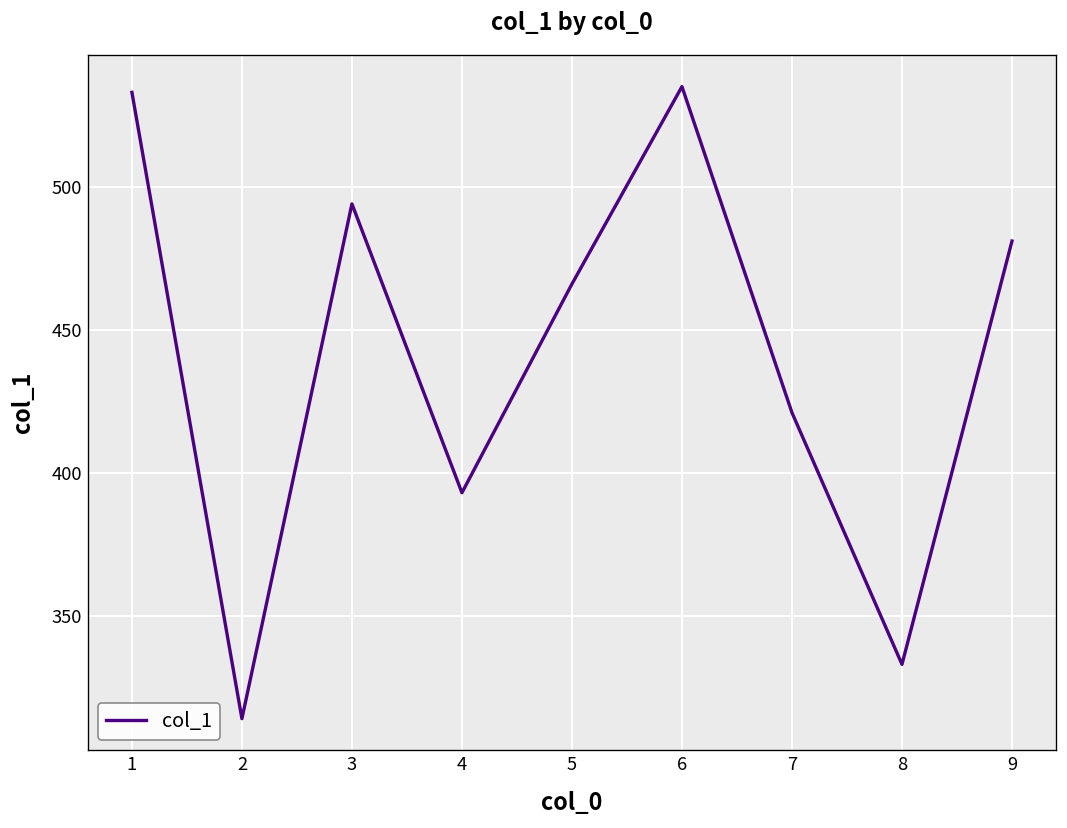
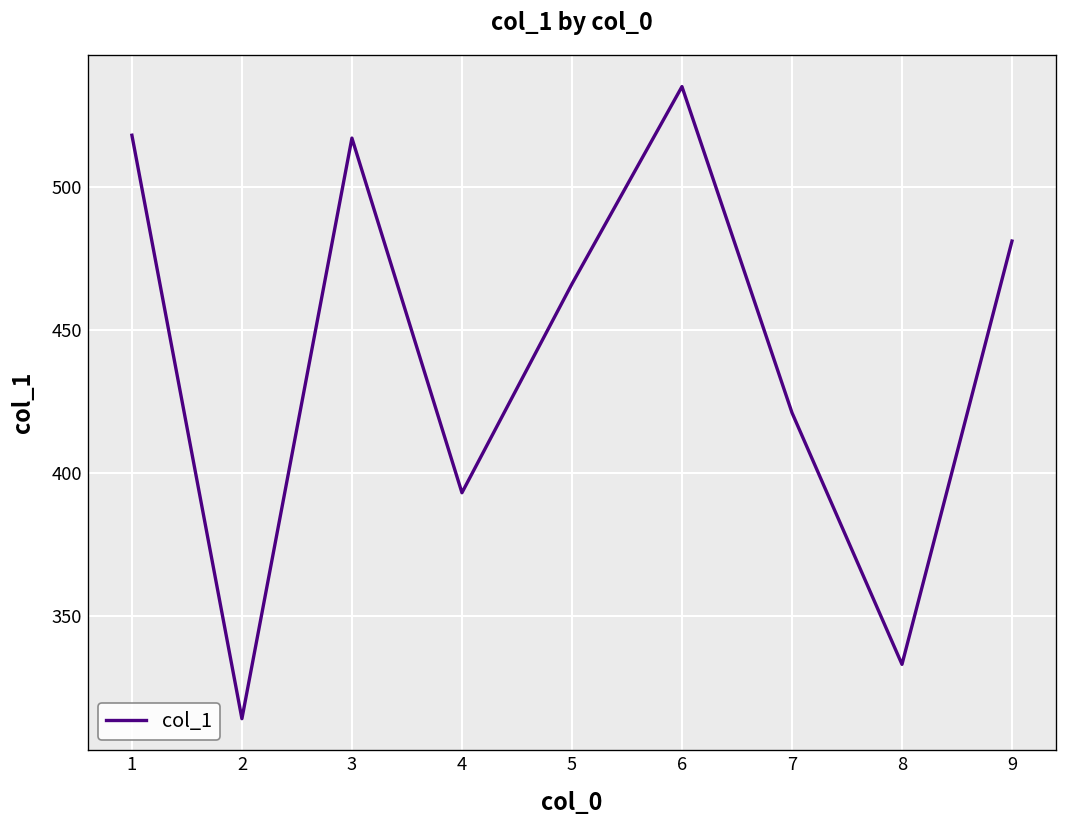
  {
-   "1": 533,
+   "1": 518,
    "2": 314,
-   "3": 494,
+   "3": 517,
    "4": 393,
    "5": 466,
    "6": 535,
    "7": 421,
    "8": 333,
    "9": 481
  }
